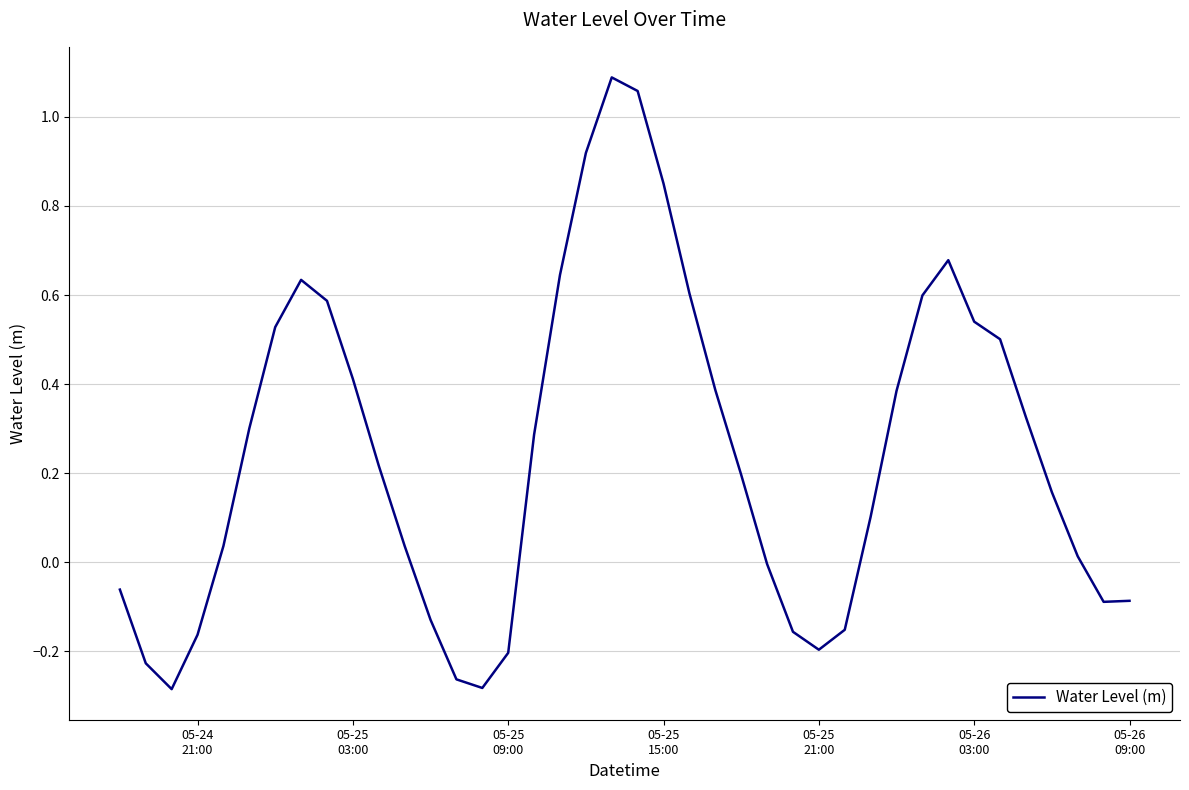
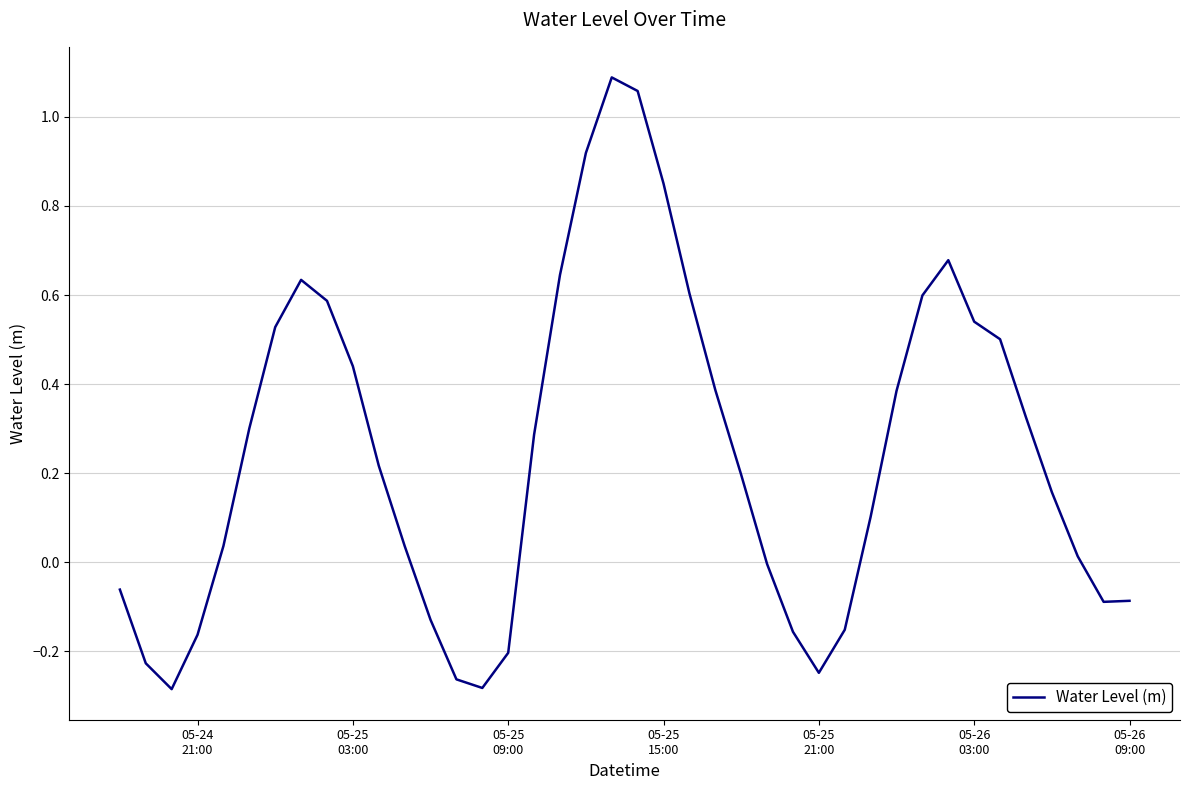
  {
    "05-24 21:00": -0.16,
-   "05-25 03:00": 0.41,
+   "05-25 03:00": 0.44,
    "05-25 09:00": -0.20,
    "05-25 15:00": 0.85,
-   "05-25 21:00": -0.20,
+   "05-25 21:00": -0.25,
    "05-26 03:00": 0.54,
    "05-26 09:00": -0.09
  }
